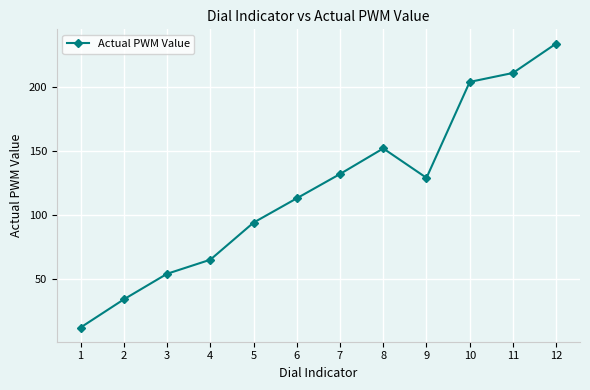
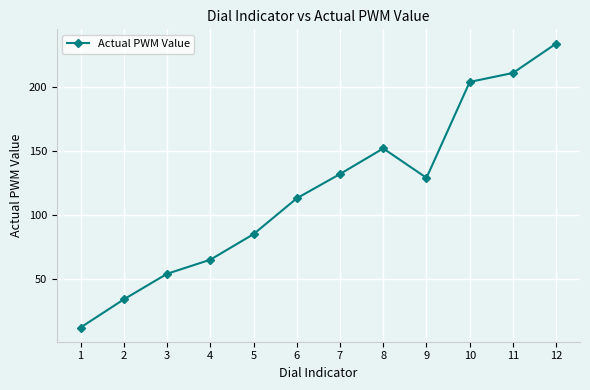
  {
    "1": 12,
    "2": 34,
    "3": 54,
    "4": 65,
-   "5": 94,
+   "5": 85,
    "6": 113,
    "7": 132,
    "8": 152,
    "9": 129,
    "10": 204,
    "11": 211,
    "12": 234
  }
